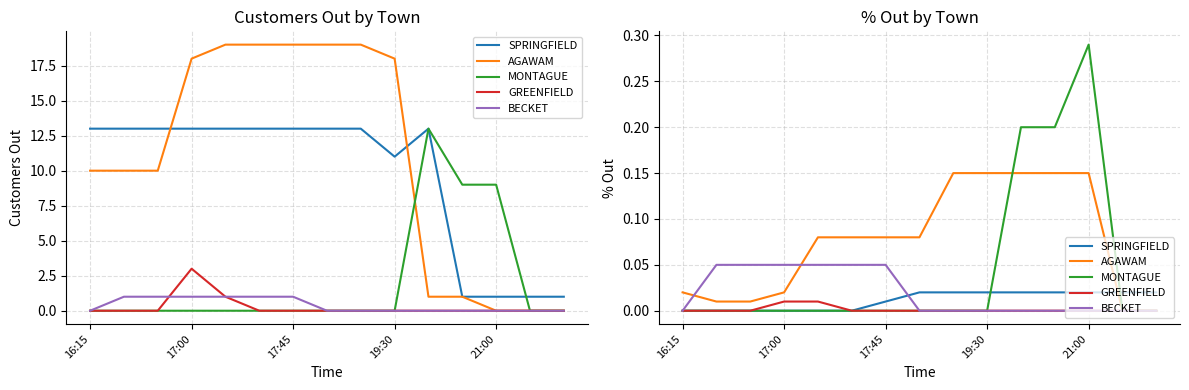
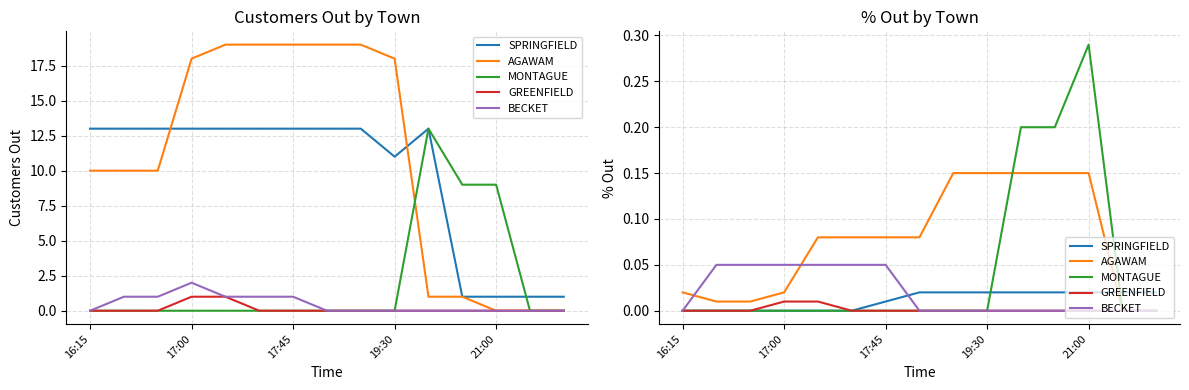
  {
    "Customers Out by Town": {
      "SPRINGFIELD": {
        "16:15": 13,
        "17:00": 13,
        "17:45": 13,
        "19:30": 11,
        "21:00": 1
      },
      "AGAWAM": {
        "16:15": 10,
        "17:00": 18,
        "17:45": 19,
        "19:30": 18
      },
      "MONTAGUE": {
        "17:00": 0,
        "21:00": 9
      },
      "GREENFIELD": {
-       "17:00": 3
+       "17:00": 1
      },
      "BECKET": {
-       "17:00": 1,
+       "17:00": 2,
        "17:45": 1
      }
    },
    "% Out by Town": {
      "SPRINGFIELD": {
        "17:45": 0.01,
        "19:30": 0.02
      },
      "AGAWAM": {
        "16:15": 0.02,
        "17:00": 0.02,
        "17:45": 0.08,
        "19:30": 0.15,
        "21:00": 0.15
      },
      "MONTAGUE": {
        "21:00": 0.29
      },
      "GREENFIELD": {
        "17:00": 0.01
      },
      "BECKET": {
        "17:00": 0.05,
        "17:45": 0.05
      }
    }
  }
